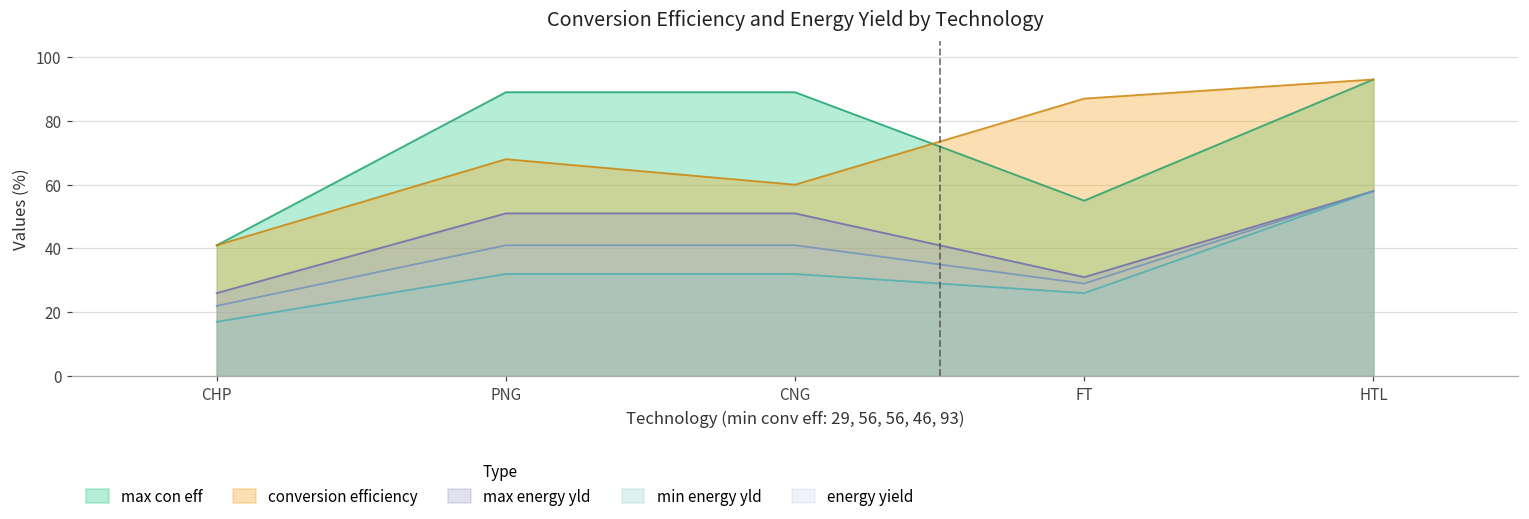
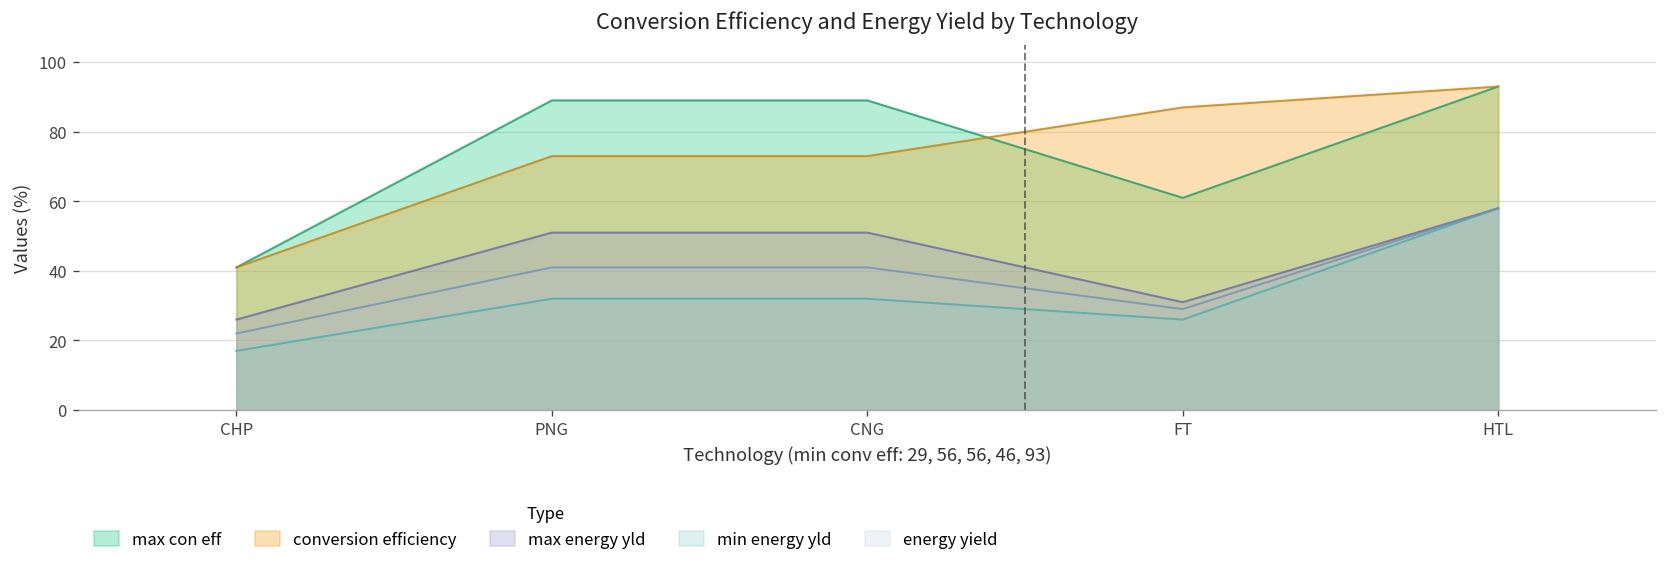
  {
    "max con eff": {
      "PNG": 89,
      "CNG": 89,
-     "FT": 55
+     "FT": 61
    },
    "conversion efficiency": {
-     "PNG": 68,
-     "CNG": 60,
+     "PNG": 73,
+     "CNG": 73,
      "FT": 87
    }
  }
